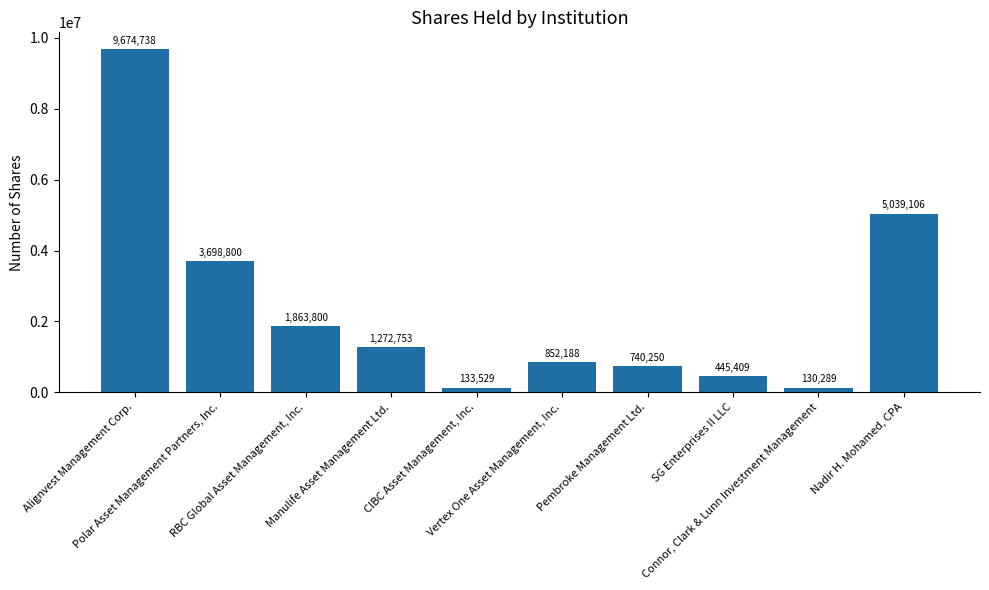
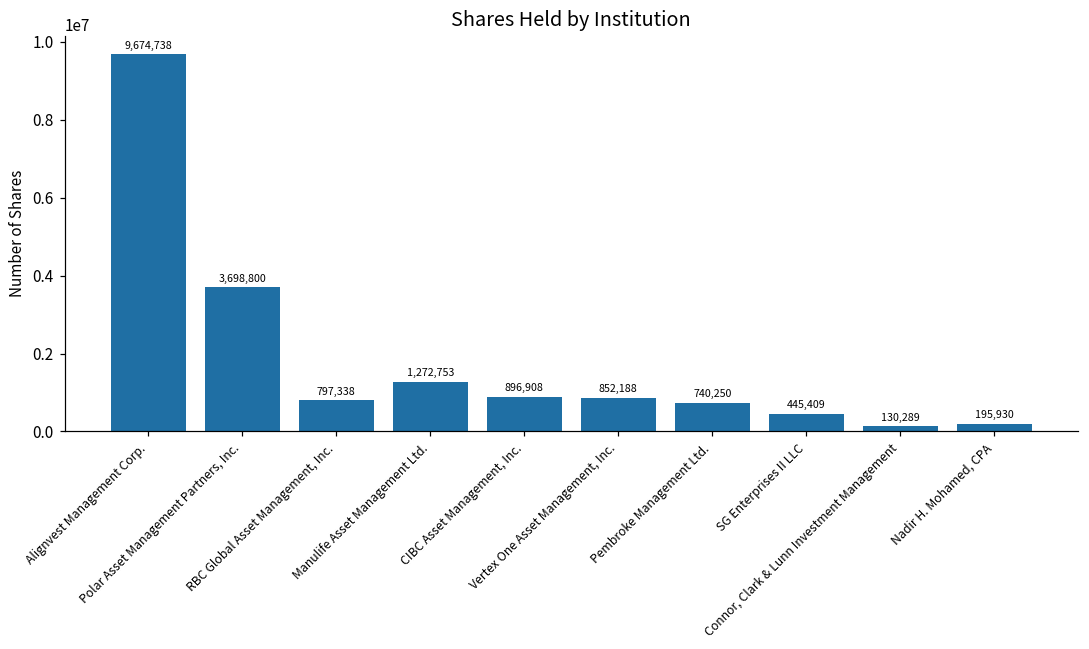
  {
    "Alignvest Management Corp.": "9,674,738",
    "Polar Asset Management Partners, Inc.": "3,698,800",
-   "RBC Global Asset Management, Inc.": "1,863,800",
+   "RBC Global Asset Management, Inc.": "797,338",
    "Manulife Asset Management Ltd.": "1,272,753",
-   "CIBC Asset Management, Inc.": "133,529",
+   "CIBC Asset Management, Inc.": "896,908",
    "Vertex One Asset Management, Inc.": "852,188",
    "Pembroke Management Ltd.": "740,250",
    "SG Enterprises II LLC": "445,409",
    "Connor, Clark & Lunn Investment Management": "130,289",
-   "Nadir H. Mohamed, CPA": "5,039,106"
+   "Nadir H. Mohamed, CPA": "195,930"
  }
